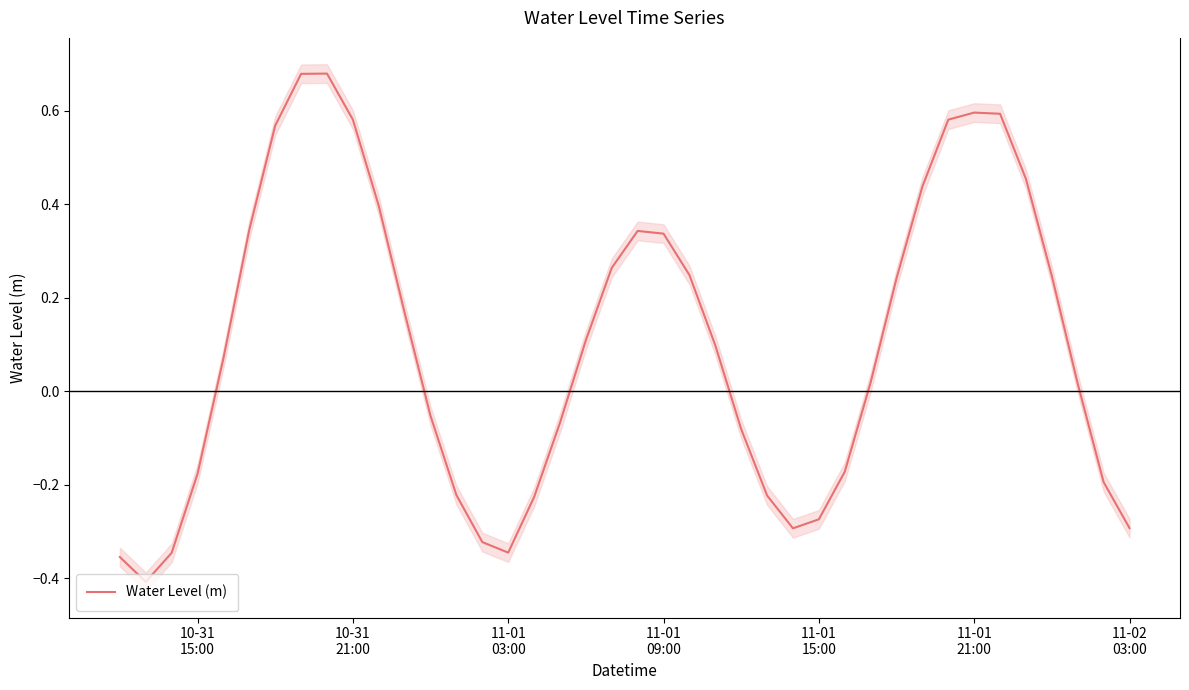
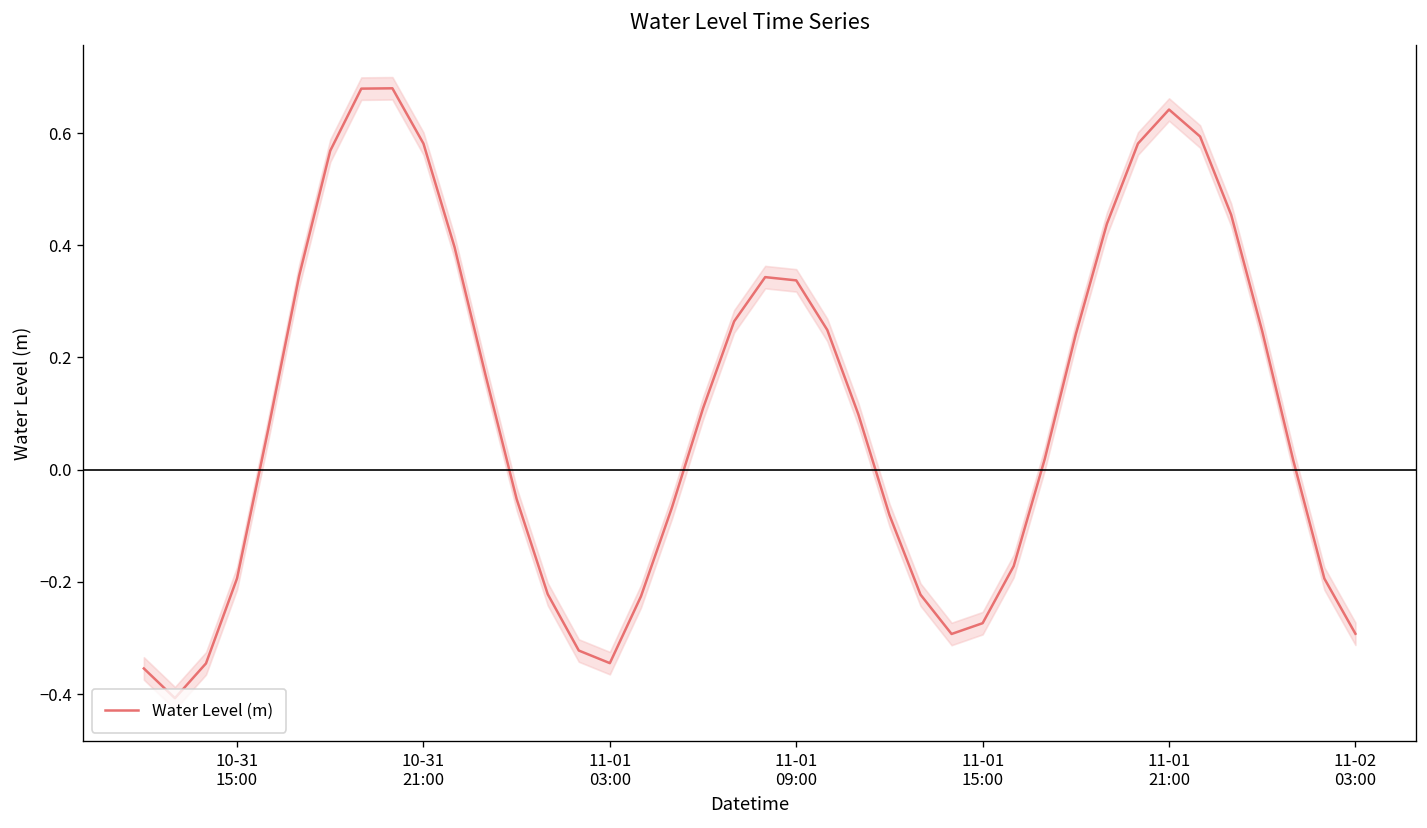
  {
    "Water Level (m)": {
-     "10-31 15:00": -0.18,
+     "10-31 15:00": -0.19,
      "10-31 21:00": 0.58,
      "11-01 03:00": -0.34,
      "11-01 09:00": 0.34,
      "11-01 15:00": -0.27,
-     "11-01 21:00": 0.60,
+     "11-01 21:00": 0.64,
      "11-02 03:00": -0.29
    }
  }
